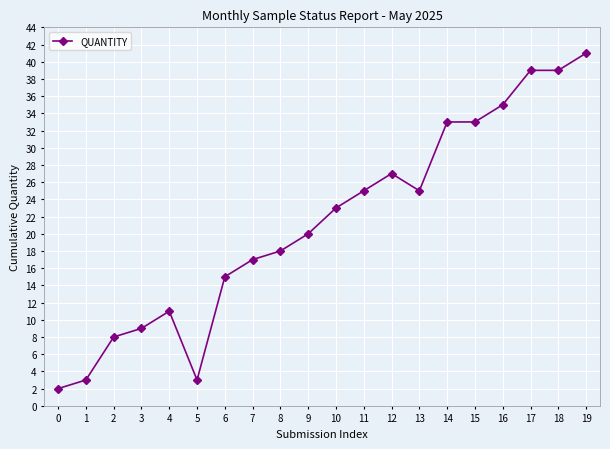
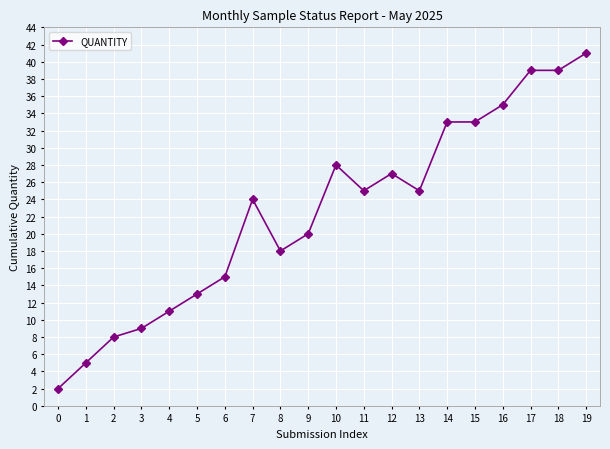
  {
    "0": 2,
-   "1": 3,
+   "1": 5,
    "2": 8,
    "3": 9,
    "4": 11,
-   "5": 3,
+   "5": 13,
    "6": 15,
-   "7": 17,
+   "7": 24,
    "8": 18,
    "9": 20,
-   "10": 23,
+   "10": 28,
    "11": 25,
    "12": 27,
    "13": 25,
    "14": 33,
    "15": 33,
    "16": 35,
    "17": 39,
    "18": 39,
    "19": 41
  }
